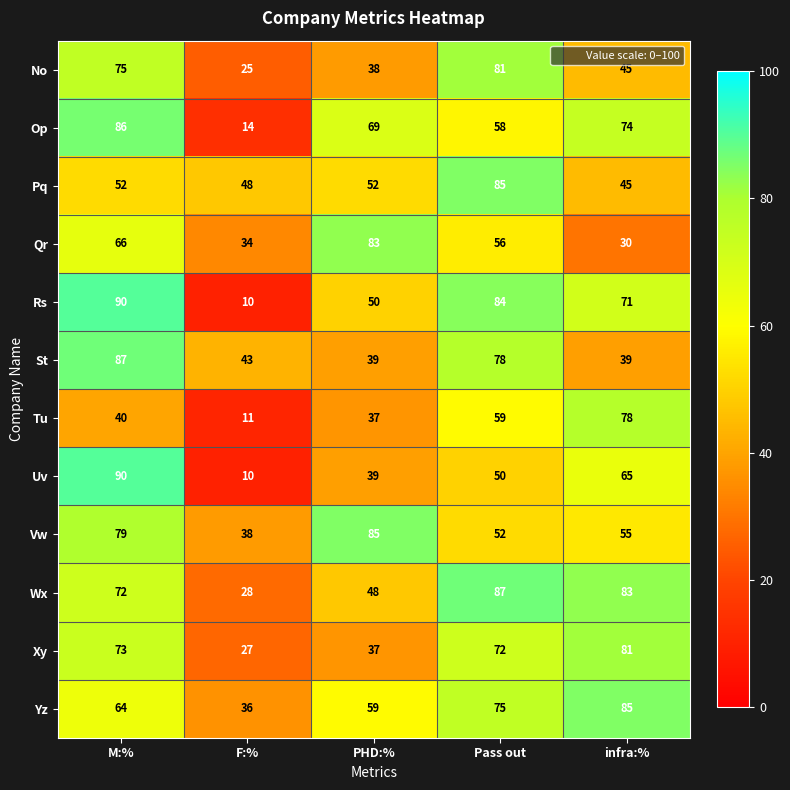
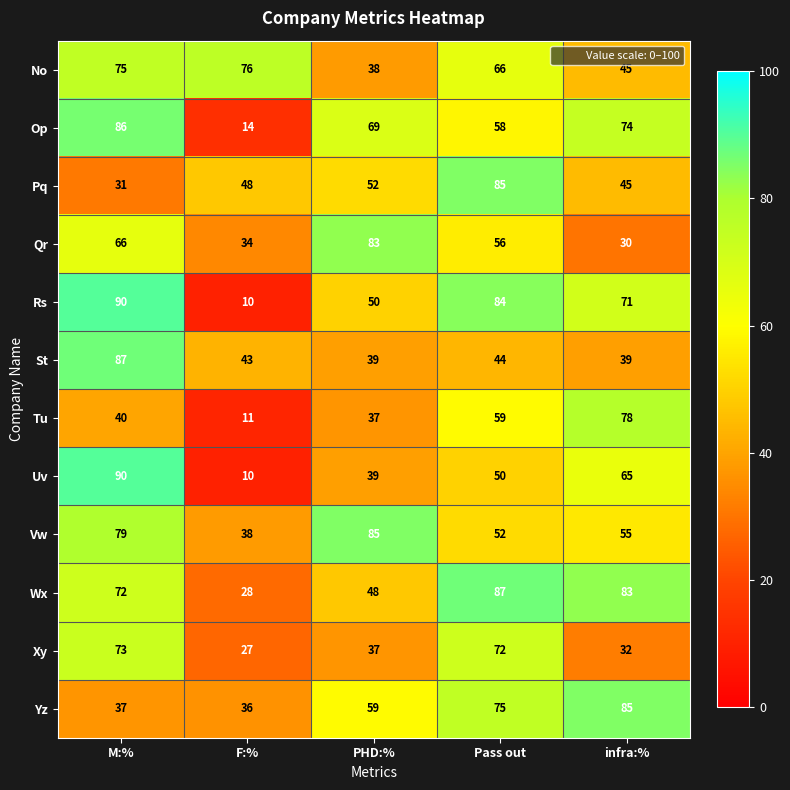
  {
    "No": {
      "M:%": 75,
-     "F:%": 25,
+     "F:%": 76,
      "PHD:%": 38,
-     "Pass out": 81
+     "Pass out": 66
    },
    "Op": {
      "M:%": 86,
      "F:%": 14,
      "PHD:%": 69,
      "Pass out": 58,
      "infra:%": 74
    },
    "Pq": {
-     "M:%": 52,
+     "M:%": 31,
      "F:%": 48,
      "PHD:%": 52,
      "Pass out": 85,
      "infra:%": 45
    },
    "Qr": {
      "M:%": 66,
      "F:%": 34,
      "PHD:%": 83,
      "Pass out": 56,
      "infra:%": 30
    },
    "Rs": {
      "M:%": 90,
      "F:%": 10,
      "PHD:%": 50,
      "Pass out": 84,
      "infra:%": 71
    },
    "St": {
      "M:%": 87,
      "F:%": 43,
      "PHD:%": 39,
-     "Pass out": 78,
+     "Pass out": 44,
      "infra:%": 39
    },
    "Tu": {
      "M:%": 40,
      "F:%": 11,
      "PHD:%": 37,
      "Pass out": 59,
      "infra:%": 78
    },
    "Uv": {
      "M:%": 90,
      "F:%": 10,
      "PHD:%": 39,
      "Pass out": 50,
      "infra:%": 65
    },
    "Vw": {
      "M:%": 79,
      "F:%": 38,
      "PHD:%": 85,
      "Pass out": 52,
      "infra:%": 55
    },
    "Wx": {
      "M:%": 72,
      "F:%": 28,
      "PHD:%": 48,
      "Pass out": 87,
      "infra:%": 83
    },
    "Xy": {
      "M:%": 73,
      "F:%": 27,
      "PHD:%": 37,
      "Pass out": 72,
-     "infra:%": 81
+     "infra:%": 32
    },
    "Yz": {
-     "M:%": 64,
+     "M:%": 37,
      "F:%": 36,
      "PHD:%": 59,
      "Pass out": 75,
      "infra:%": 85
    }
  }
